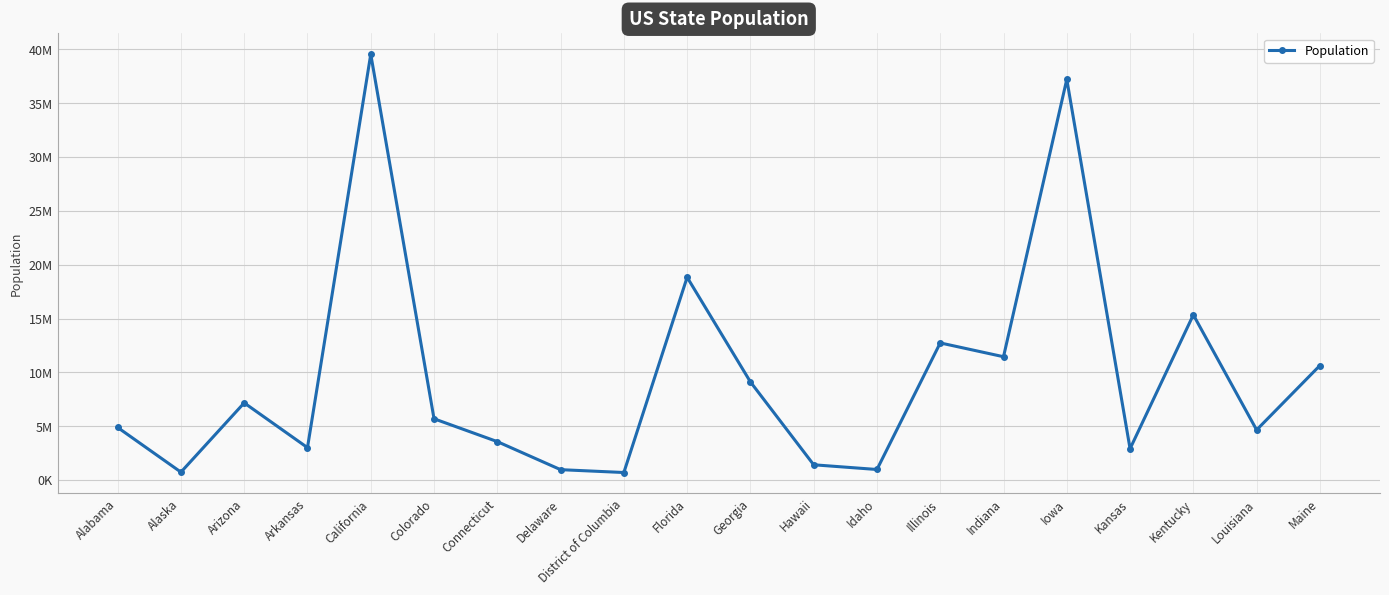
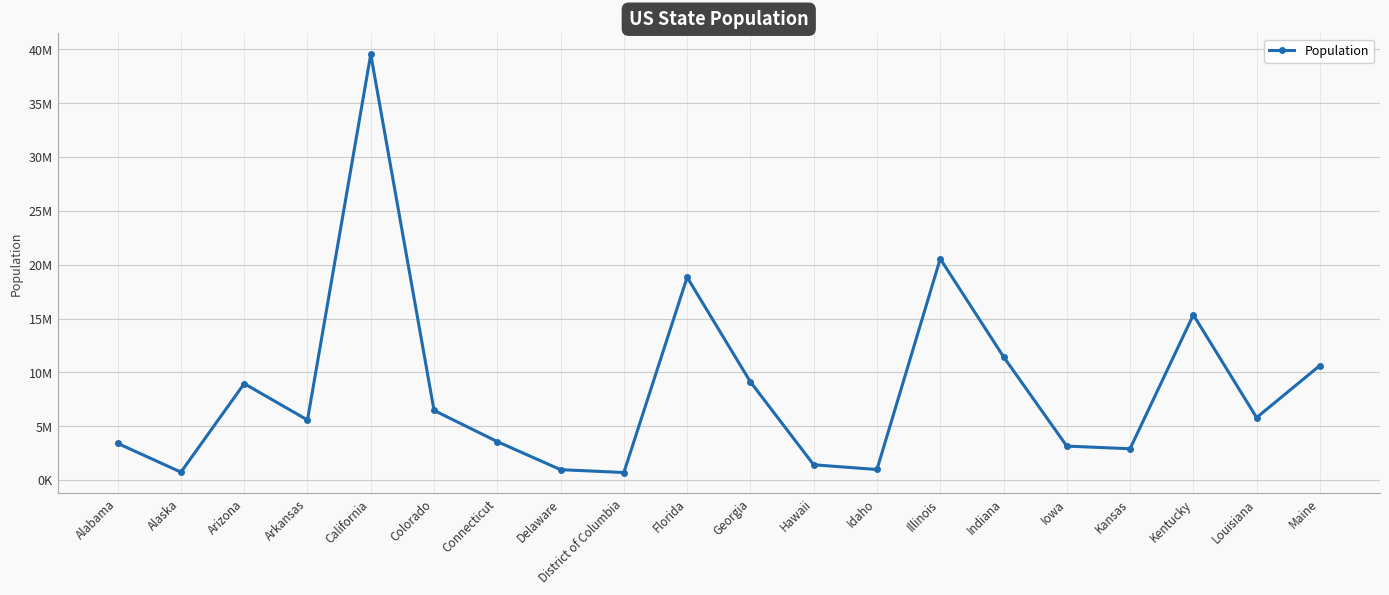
  {
-   "Alabama": 4900000,
+   "Alabama": 3400000,
    "Alaska": 700000,
-   "Arizona": 7200000,
-   "Arkansas": 3000000,
+   "Arizona": 9000000,
+   "Arkansas": 5600000,
    "California": 39600000,
-   "Colorado": 5700000,
+   "Colorado": 6500000,
    "Connecticut": 3600000,
    "Delaware": 1000000,
    "District of Columbia": 700000,
    "Florida": 18800000,
    "Georgia": 9100000,
    "Hawaii": 1400000,
    "Idaho": 1000000,
-   "Illinois": 12700000,
+   "Illinois": 20600000,
    "Indiana": 11500000,
-   "Iowa": 37200000,
+   "Iowa": 3200000,
    "Kansas": 2900000,
    "Kentucky": 15300000,
-   "Louisiana": 4700000,
+   "Louisiana": 5800000,
    "Maine": 10600000
  }
